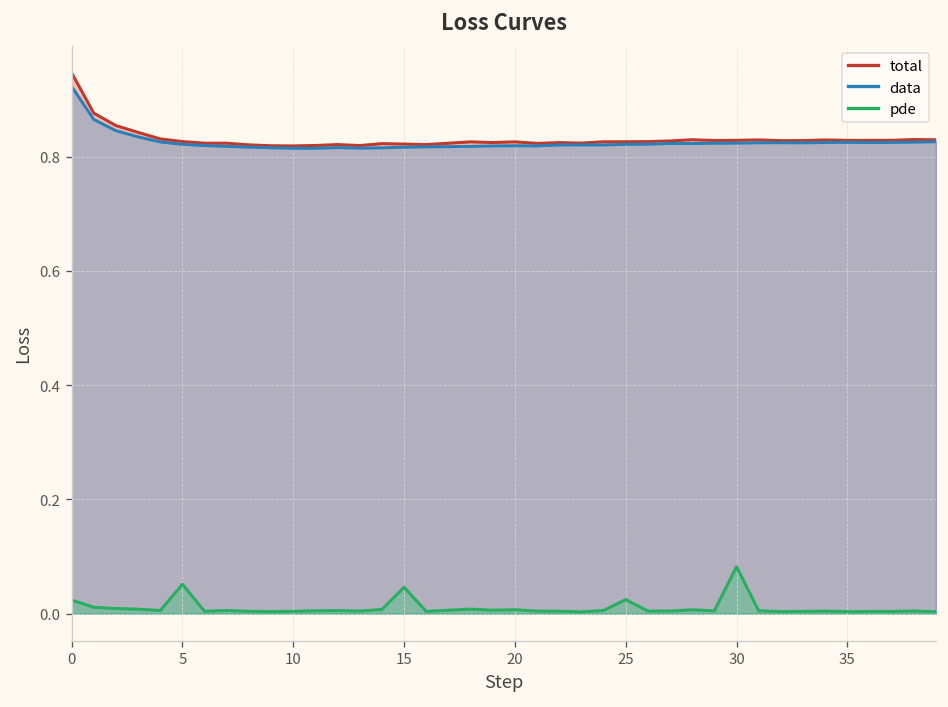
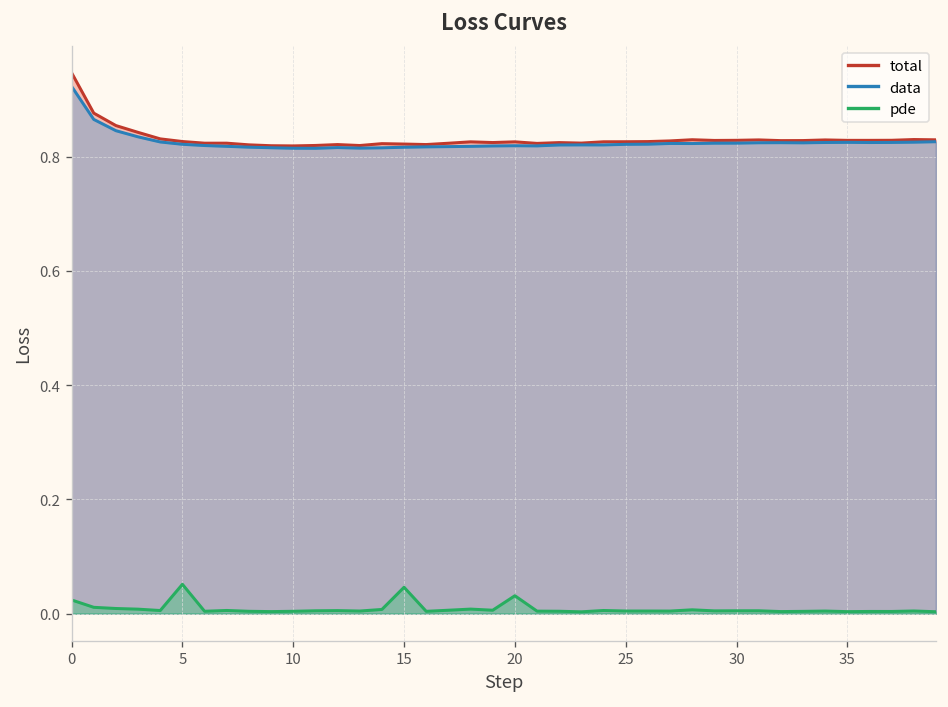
  {
    "pde": {
      "0": 0.02,
      "5": 0.05,
      "10": 0.00,
      "15": 0.05,
-     "20": 0.01,
-     "25": 0.02,
-     "30": 0.08,
+     "20": 0.03,
+     "25": 0.00,
+     "30": 0.00,
      "35": 0.00
    }
  }
